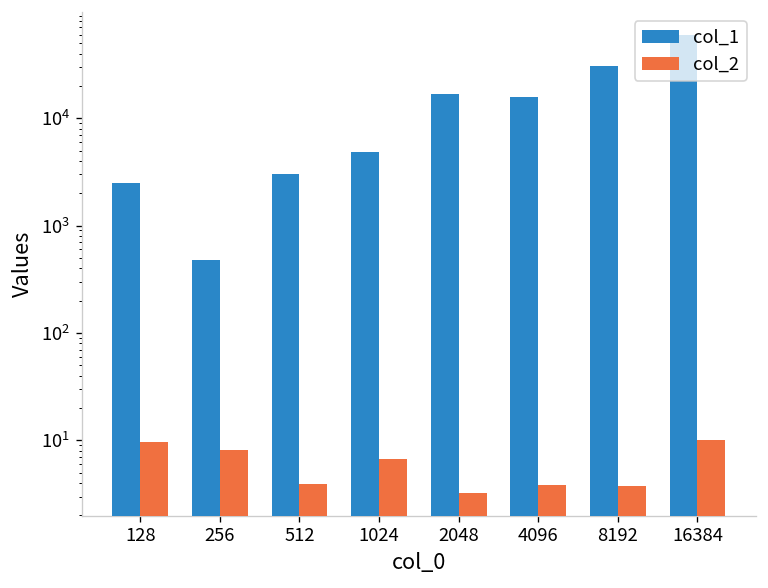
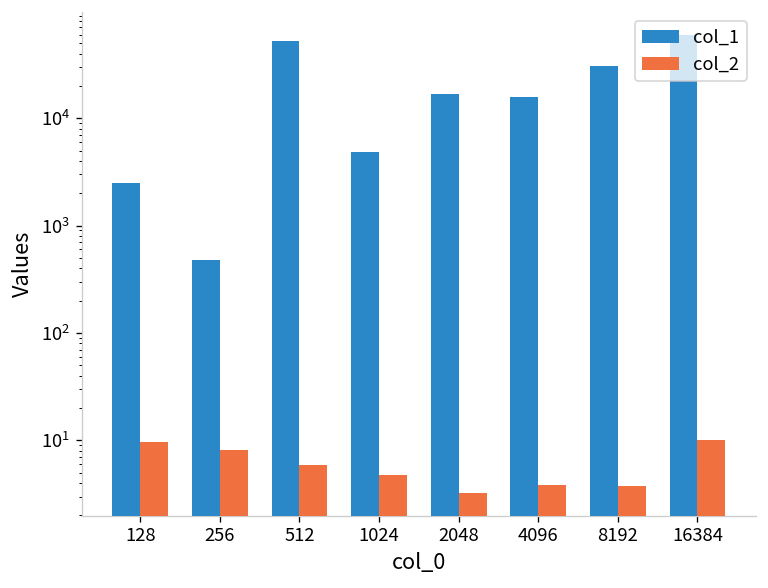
  {
    "col_1": {
      "128": 2500,
      "256": 500,
-     "512": 3000,
+     "512": 50000,
      "1024": 5000,
      "2048": 17000,
      "4096": 16000,
      "8192": 30000
    },
    "col_2": {
      "128": 10,
      "256": 8,
-     "512": 4,
-     "1024": 7,
+     "512": 6,
+     "1024": 5,
      "2048": 3.3,
      "4096": 4,
      "8192": 3.7,
      "16384": 10
    }
  }
